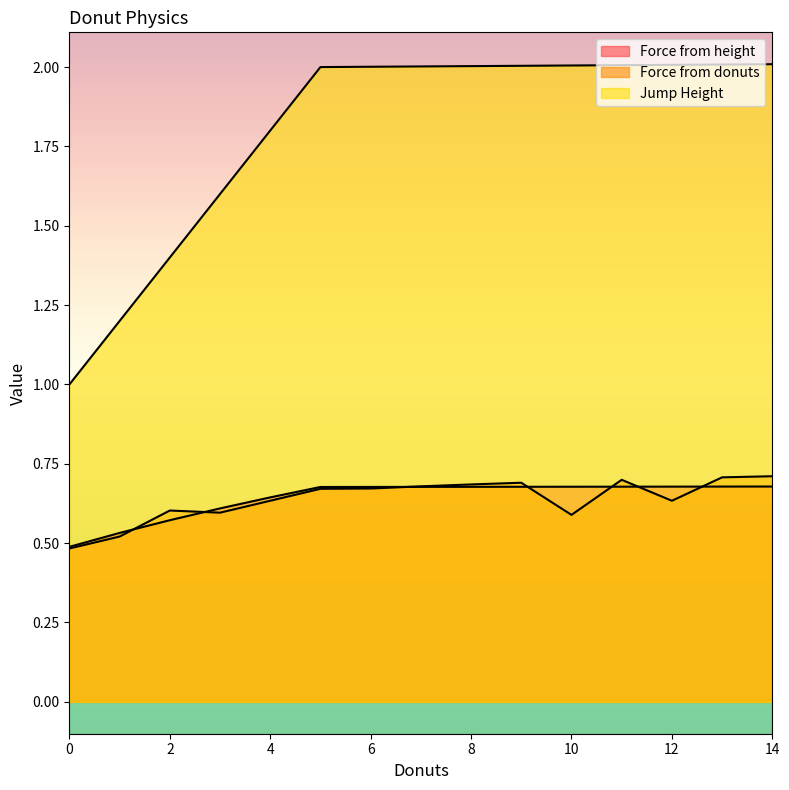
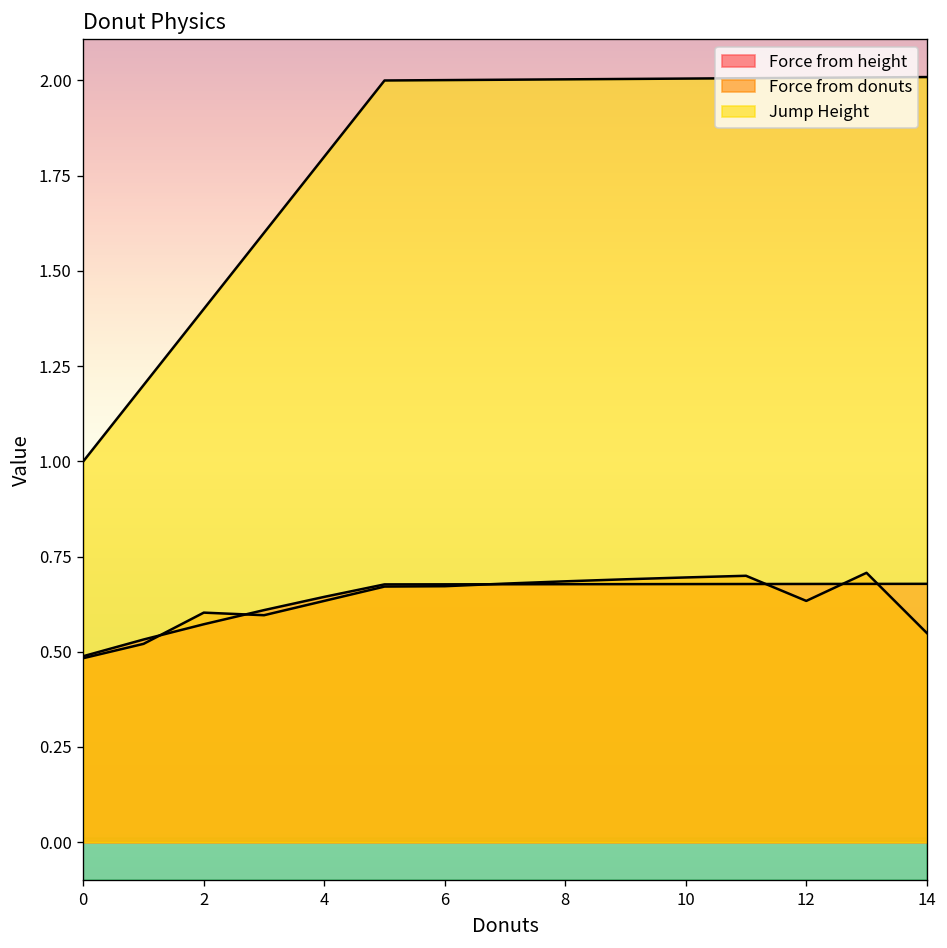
  {
    "Force from height": {
      "2": 0.57,
      "4": 0.64,
      "10": 0.68,
      "12": 0.68,
      "14": 0.68
    },
    "Force from donuts": {
      "2": 0.60,
      "4": 0.63,
-     "10": 0.59,
+     "10": 0.70,
      "12": 0.63,
-     "14": 0.71
+     "14": 0.55
    },
    "Jump Height": {
      "0": 1.00,
      "2": 1.40,
      "4": 1.80,
      "6": 2.00,
      "8": 2.00,
      "10": 2.01,
      "14": 2.01
    }
  }
